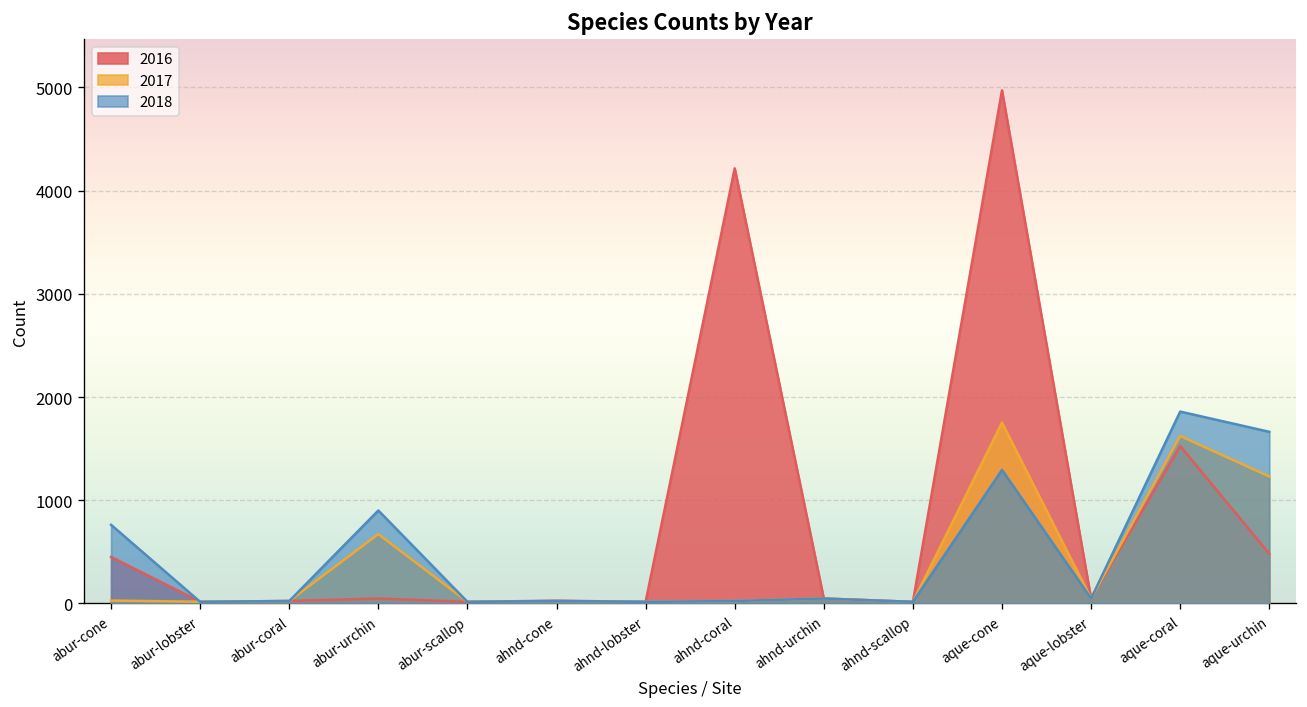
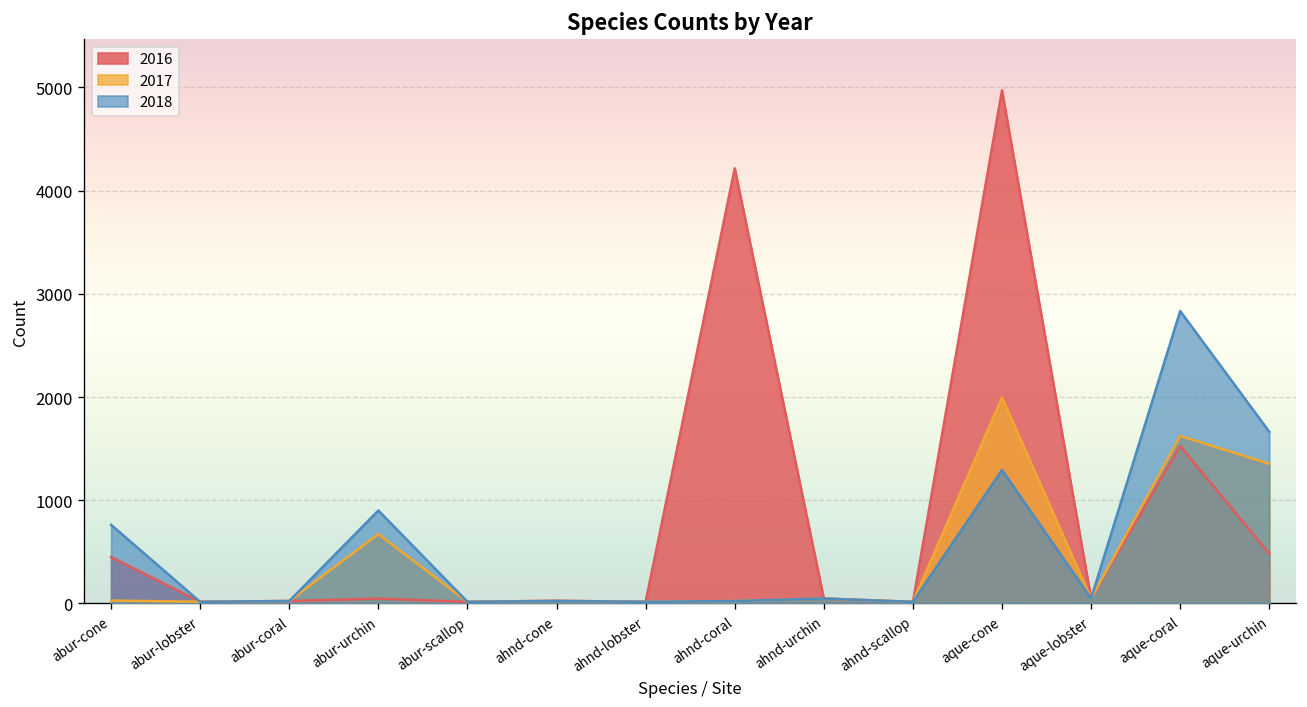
  {
    "2016": {
      "abur-cone": 500,
      "abur-urchin": 0,
      "ahnd-coral": 4200,
      "aque-cone": 5000,
      "aque-coral": 1500,
      "aque-urchin": 500
    },
    "2017": {
      "abur-cone": 0,
      "abur-urchin": 700,
-     "aque-cone": 1800,
+     "aque-cone": 2000,
      "aque-coral": 1600,
-     "aque-urchin": 1200
+     "aque-urchin": 1400
    },
    "2018": {
      "abur-cone": 800,
      "abur-urchin": 900,
      "aque-cone": 1300,
-     "aque-coral": 1900,
+     "aque-coral": 2800,
      "aque-urchin": 1700
    }
  }
